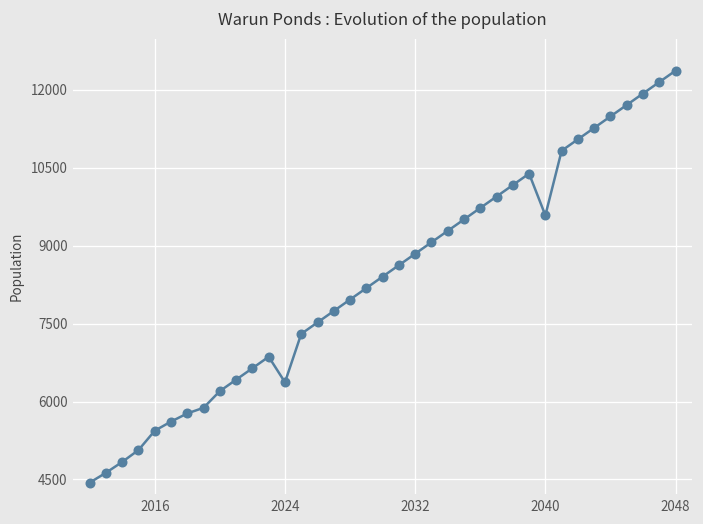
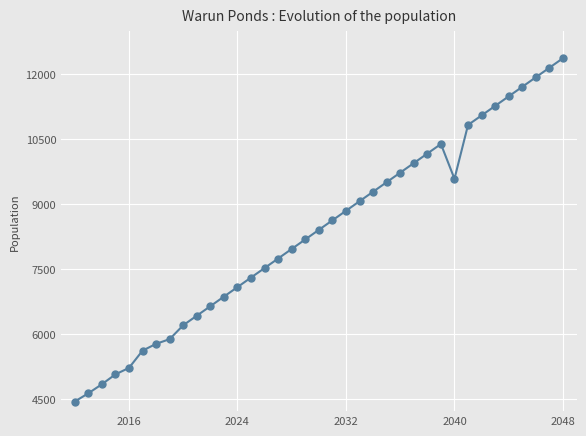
  {
-   "2016": 5400,
-   "2024": 6400,
+   "2016": 5200,
+   "2024": 7100,
    "2032": 8800,
    "2040": 9600,
    "2048": 12400
  }
